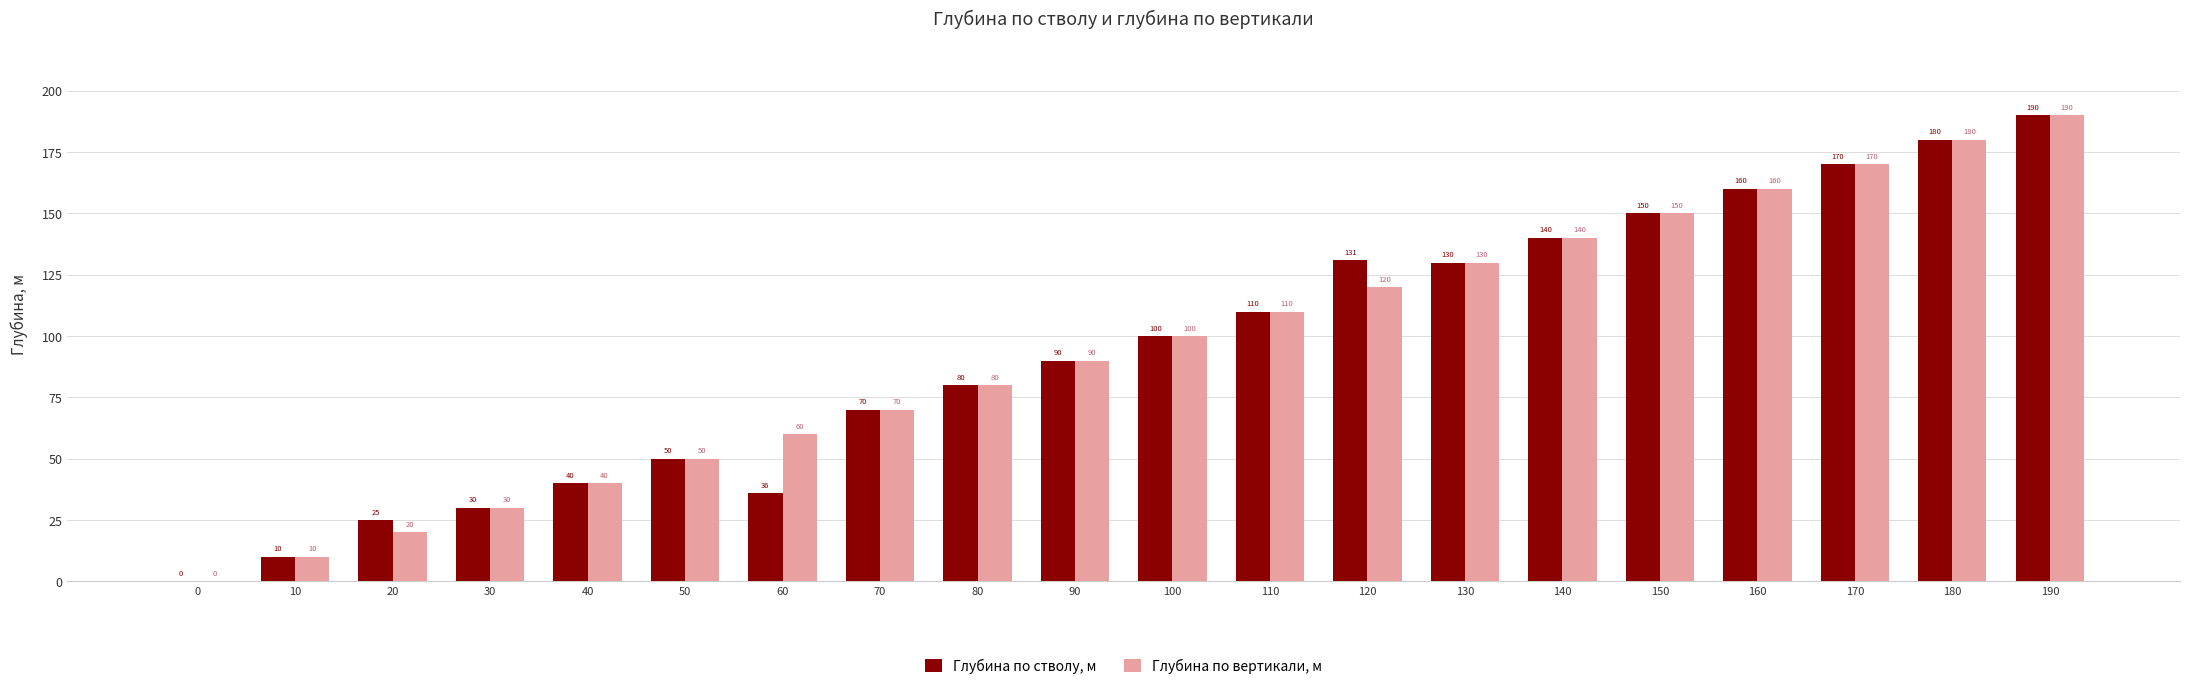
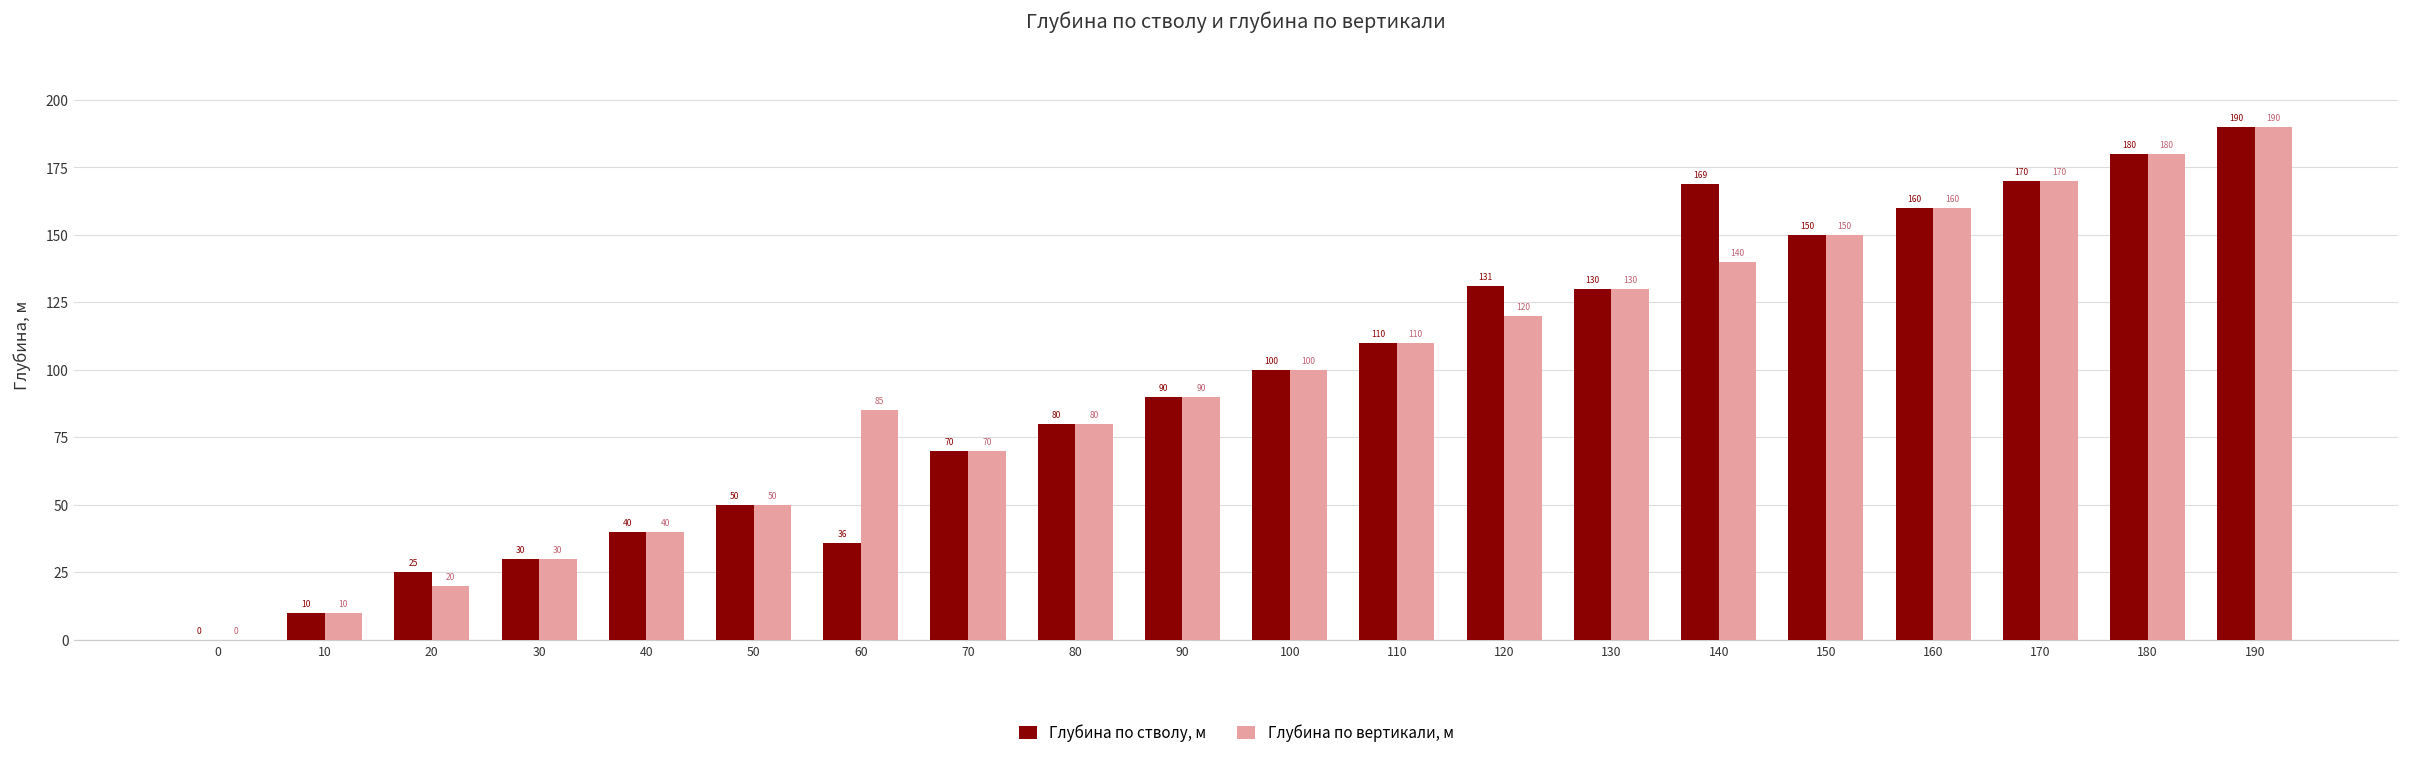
  {
    "Глубина по стволу, м": {
      "0": 0,
      "10": 10,
      "20": 25,
      "30": 30,
      "40": 40,
      "50": 50,
      "60": 36,
      "70": 70,
      "80": 80,
      "90": 90,
      "100": 100,
      "110": 110,
      "120": 131,
      "130": 130,
-     "140": 140,
+     "140": 169,
      "150": 150,
      "160": 160,
      "170": 170,
      "180": 180,
      "190": 190
    },
    "Глубина по вертикали, м": {
      "0": 0,
      "10": 10,
      "20": 20,
      "30": 30,
      "40": 40,
      "50": 50,
-     "60": 60,
+     "60": 85,
      "70": 70,
      "80": 80,
      "90": 90,
      "100": 100,
      "110": 110,
      "120": 120,
      "130": 130,
      "140": 140,
      "150": 150,
      "160": 160,
      "170": 170,
      "180": 180,
      "190": 190
    }
  }
